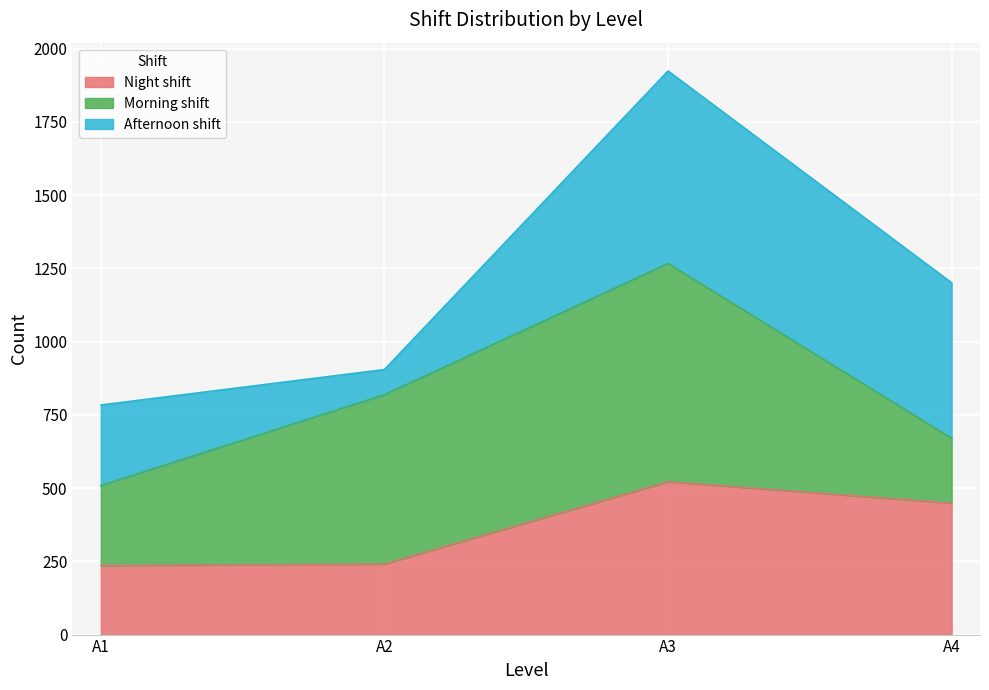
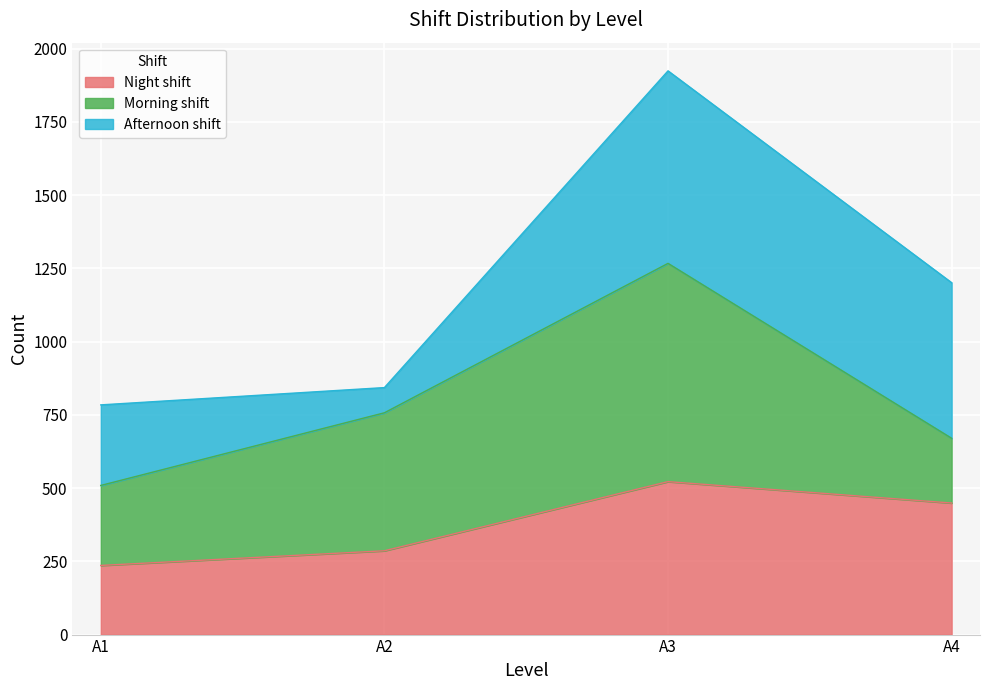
  {
    "Night shift": {
      "A1": 240,
-     "A2": 240,
+     "A2": 290,
      "A3": 520,
      "A4": 450
    },
    "Morning shift": {
      "A1": 270,
-     "A2": 580,
+     "A2": 470,
      "A3": 750,
      "A4": 220
    },
    "Afternoon shift": {
      "A1": 280,
      "A2": 90,
      "A3": 660,
      "A4": 530
    }
  }
